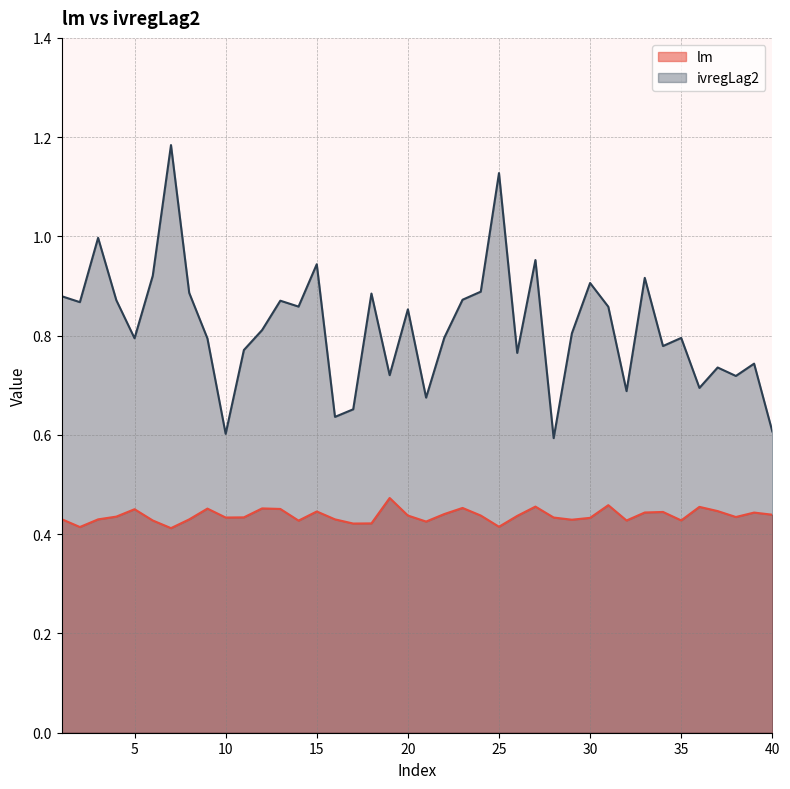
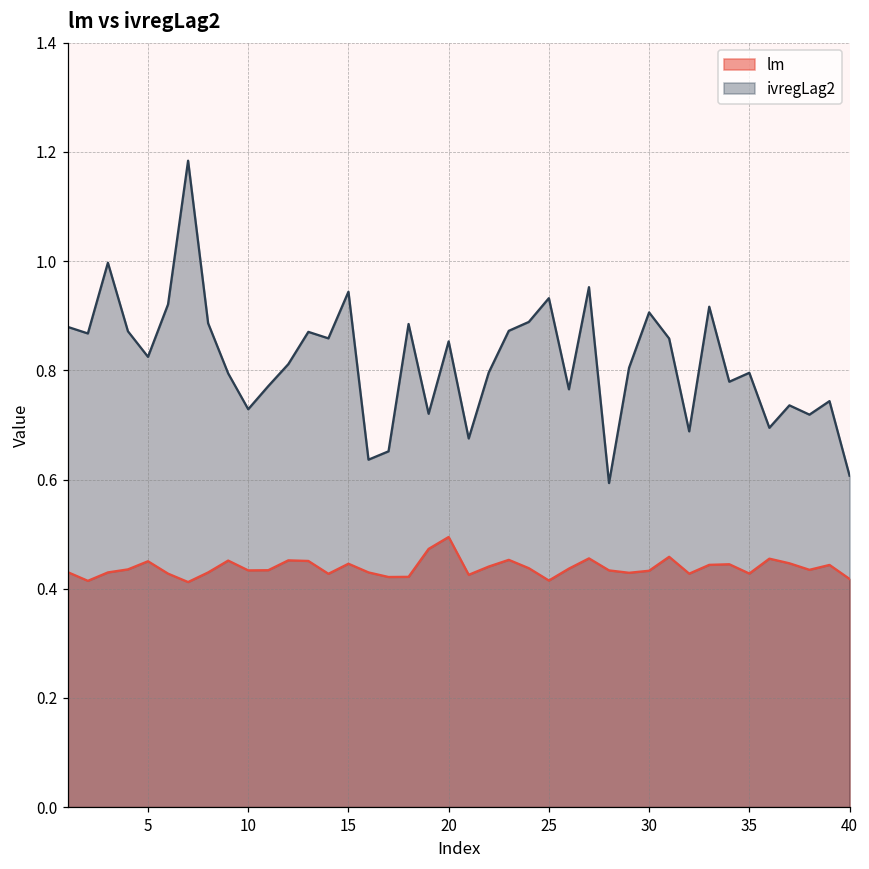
  {
    "lm": {
      "5": 0.45,
      "10": 0.43,
      "15": 0.45,
-     "20": 0.44,
+     "20": 0.49,
      "25": 0.42,
      "30": 0.43,
      "35": 0.43,
-     "40": 0.44
+     "40": 0.42
    },
    "ivregLag2": {
-     "5": 0.79,
-     "10": 0.60,
+     "5": 0.82,
+     "10": 0.73,
      "15": 0.94,
      "20": 0.85,
-     "25": 1.13,
+     "25": 0.93,
      "30": 0.91,
      "35": 0.80,
      "40": 0.61
    }
  }
